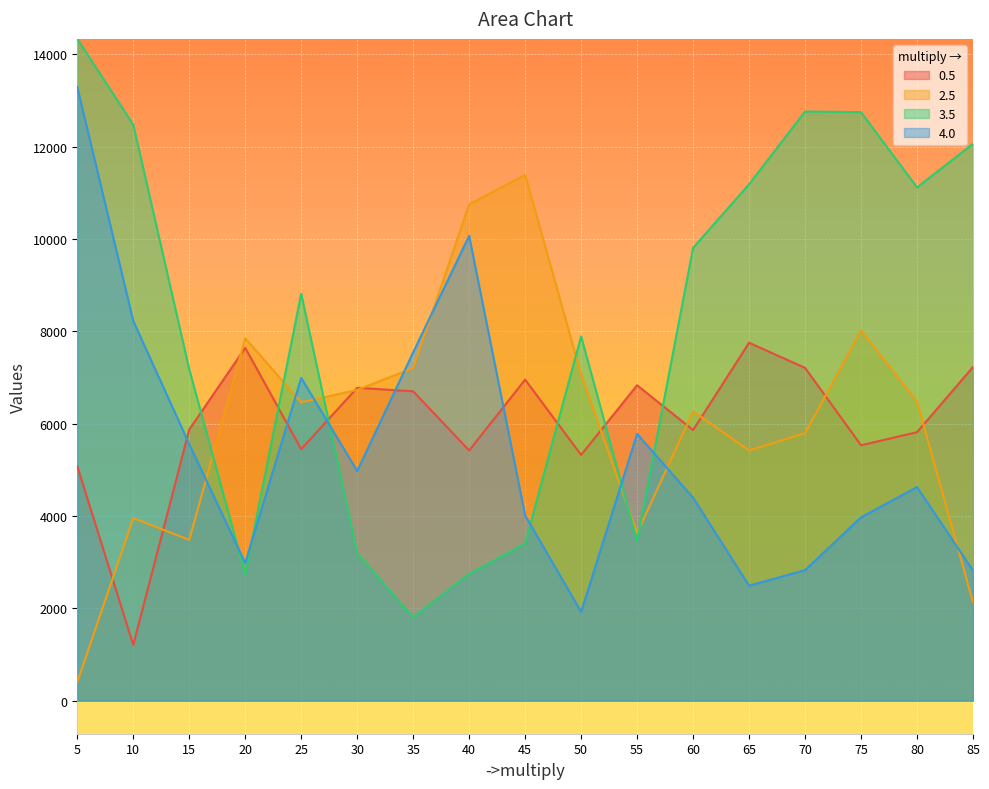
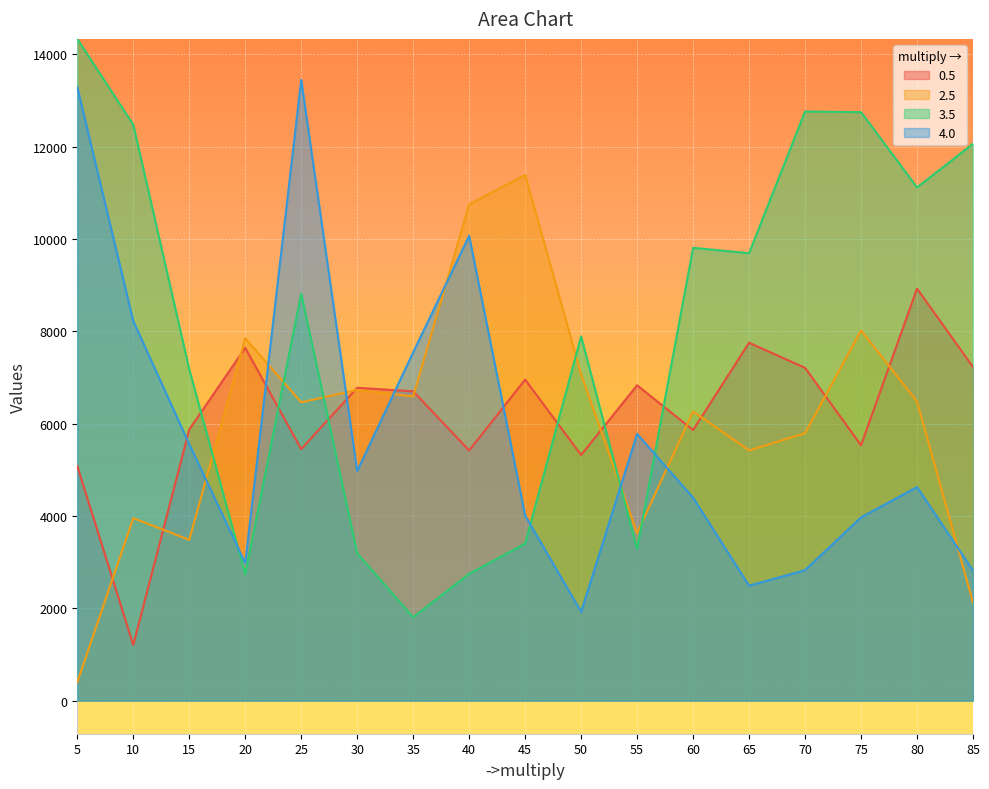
  {
    "0.5": {
      "5": 5100,
      "10": 1200,
      "15": 5900,
      "20": 7600,
      "25": 5400,
      "35": 6700,
      "40": 5400,
      "45": 7000,
      "50": 5300,
      "55": 6800,
      "60": 5900,
      "65": 7800,
      "70": 7200,
      "75": 5500,
-     "80": 5800,
+     "80": 8900,
      "85": 7200
    },
    "2.5": {
      "5": 400,
      "10": 4000,
      "15": 3500,
      "20": 7900,
      "25": 6500,
-     "35": 7200,
+     "35": 6600,
      "40": 10800,
      "45": 11400,
      "50": 7100,
      "55": 3600,
      "60": 6300,
      "65": 5400,
      "70": 5800,
      "75": 8000,
      "80": 6500,
      "85": 2100
    },
    "3.5": {
      "5": 14300,
      "10": 12500,
      "15": 7200,
      "20": 2700,
      "25": 8800,
      "30": 3200,
      "35": 1800,
      "40": 2700,
      "45": 3400,
      "50": 7900,
-     "55": 3500,
+     "55": 3300,
      "60": 9800,
-     "65": 11200,
+     "65": 9700,
      "70": 12800,
      "75": 12700,
      "80": 11100,
      "85": 12100
    },
    "4.0": {
      "5": 13300,
      "10": 8200,
      "15": 5600,
      "20": 3000,
-     "25": 7000,
+     "25": 13400,
      "30": 5000,
      "35": 7500,
      "40": 10100,
      "45": 4000,
      "50": 1900,
      "55": 5800,
      "60": 4400,
      "65": 2500,
      "70": 2800,
      "75": 4000,
      "80": 4600,
      "85": 2800
    }
  }
